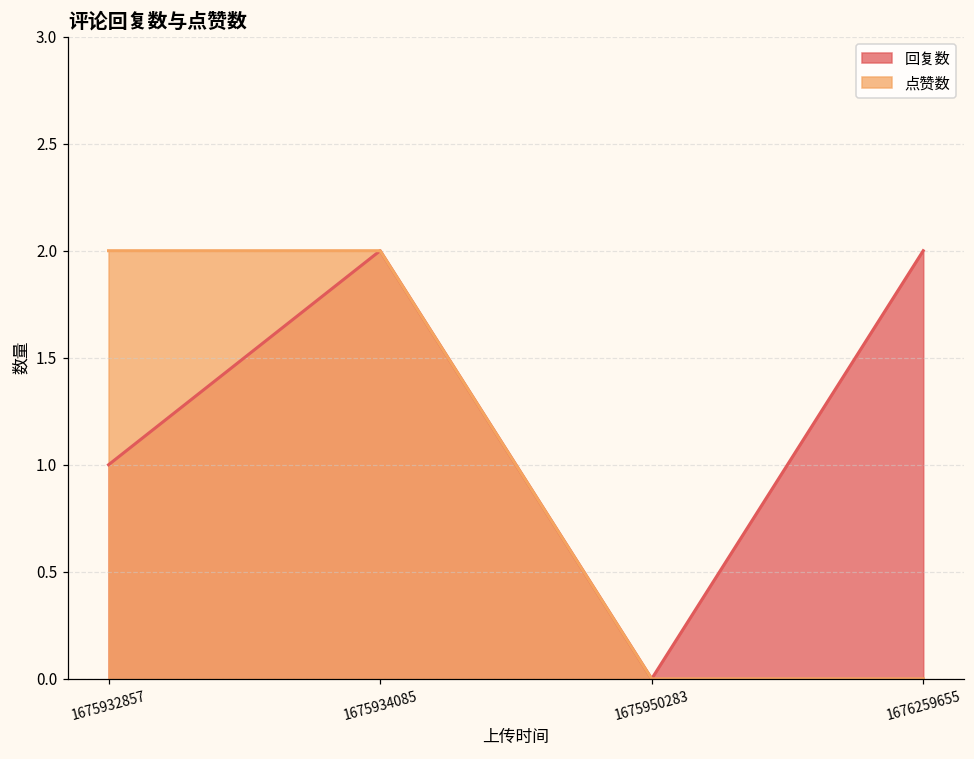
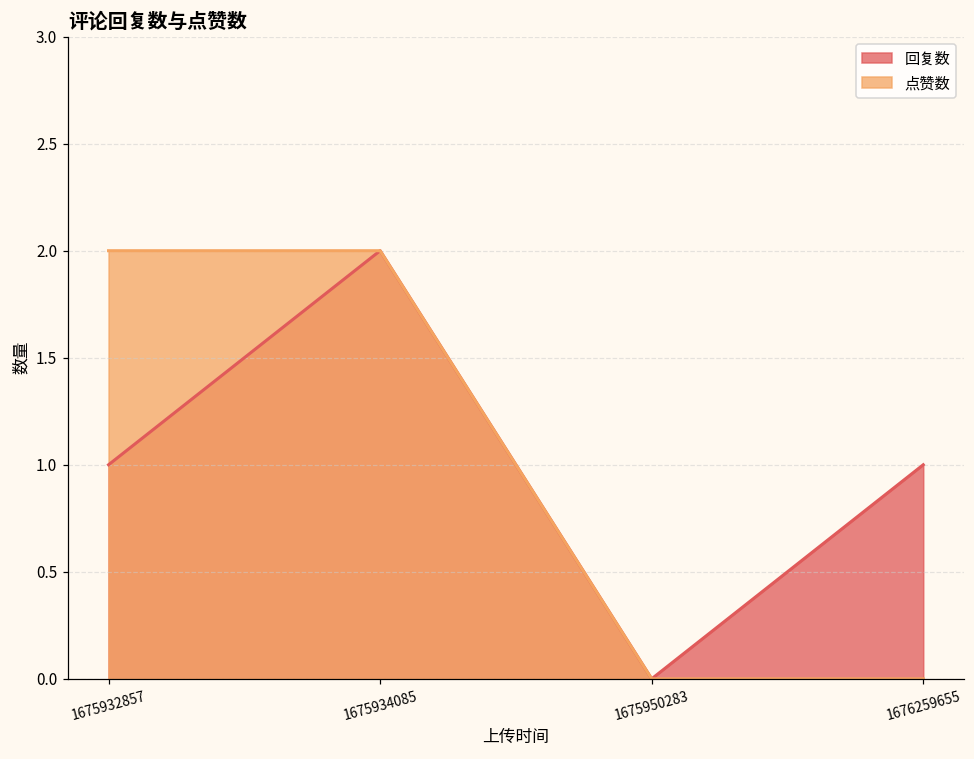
  {
    "回复数": {
      "1675932857": 1,
-     "1676259655": 2
+     "1676259655": 1
    },
    "点赞数": {
      "1675932857": 2,
      "1676259655": 0
    }
  }
